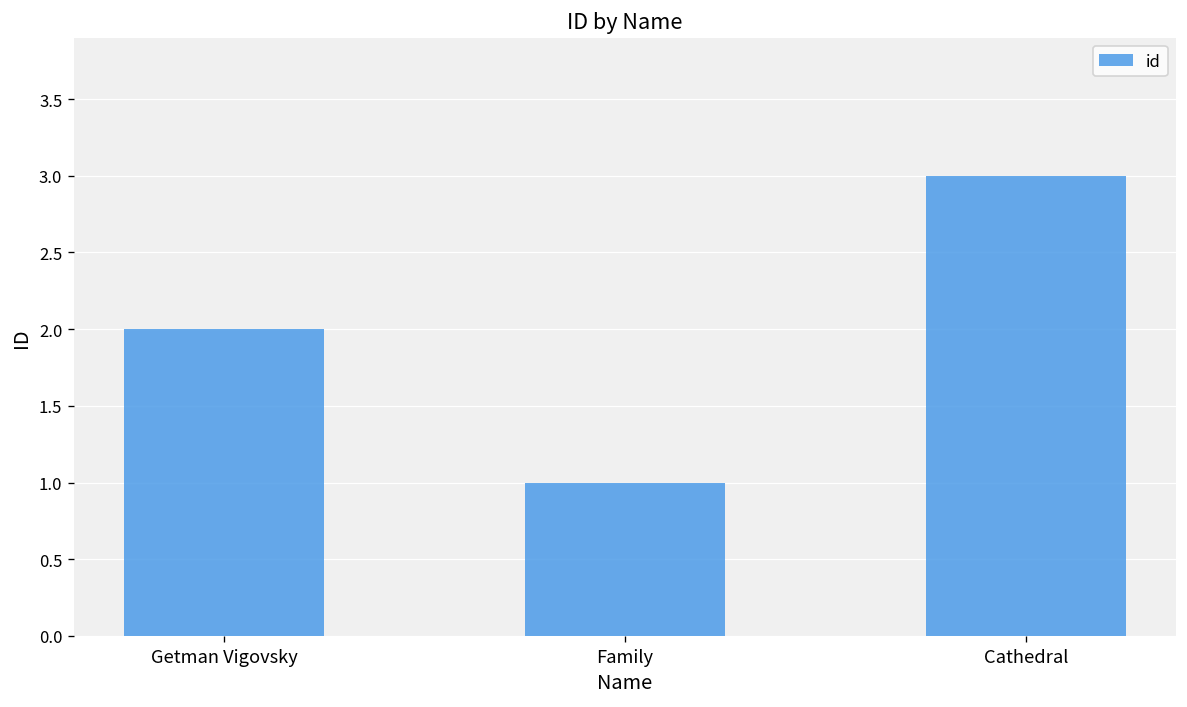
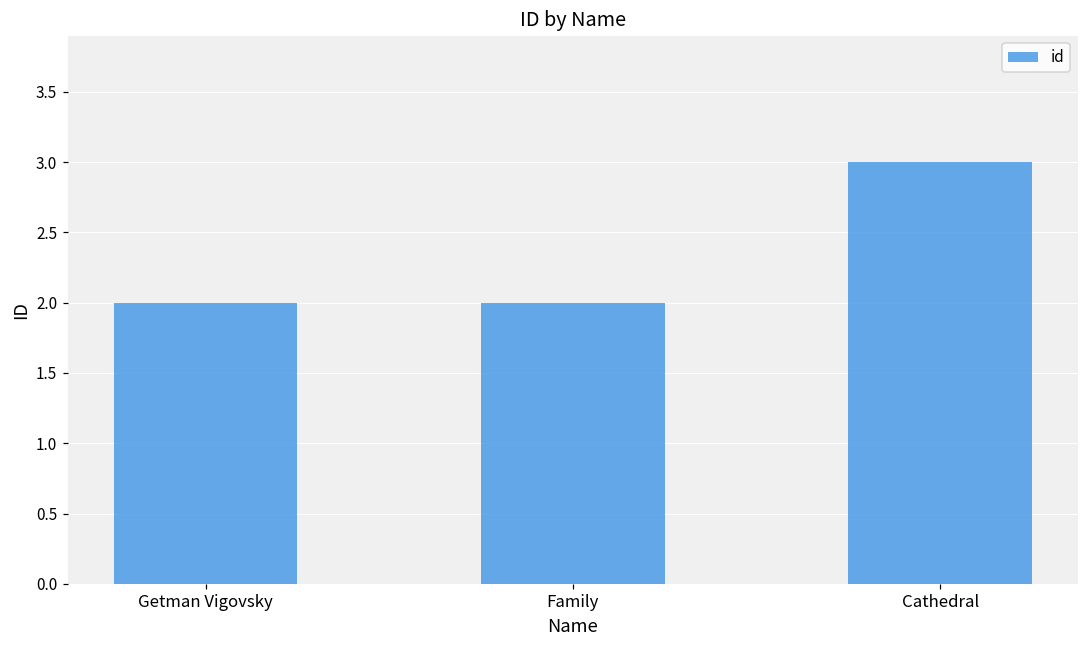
  {
    "Getman Vigovsky": 2,
-   "Family": 1,
+   "Family": 2,
    "Cathedral": 3
  }
